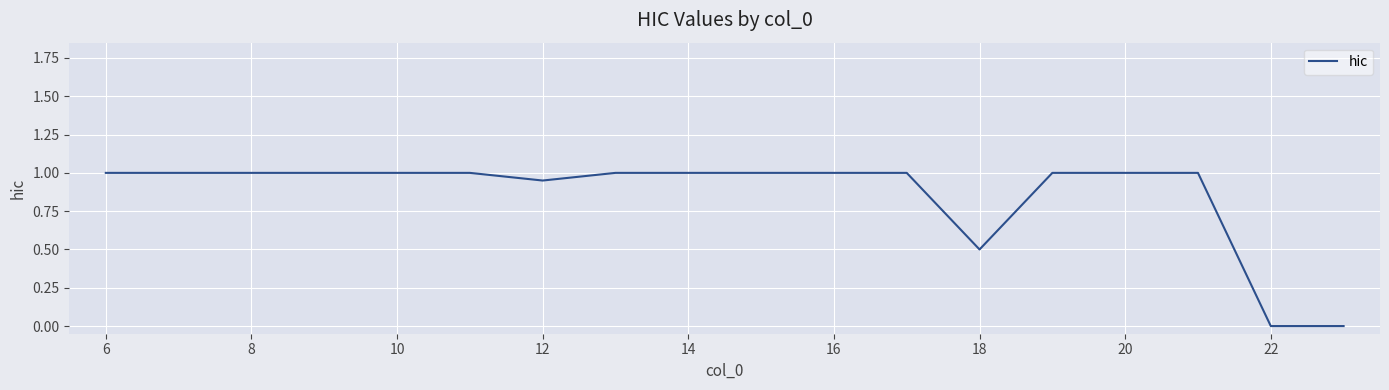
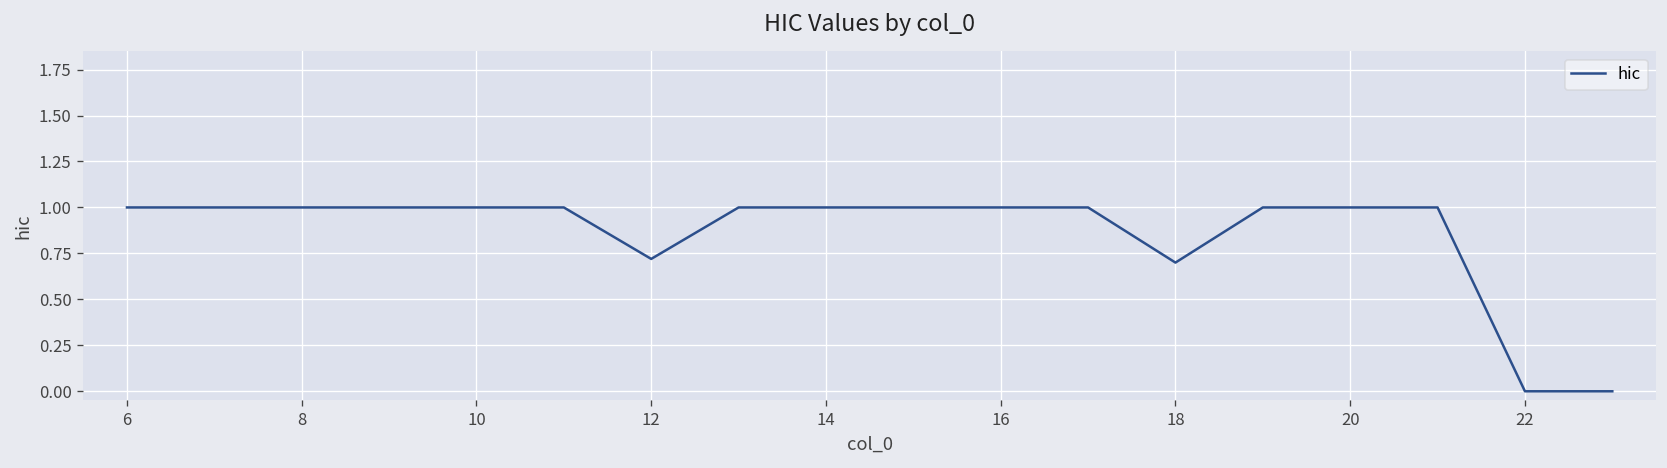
  {
    "6": 1.00,
    "8": 1.00,
    "10": 1.00,
-   "12": 0.95,
+   "12": 0.72,
    "14": 1.00,
    "16": 1.00,
-   "18": 0.5,
+   "18": 0.7,
    "20": 1.00,
    "22": 0.00
  }
